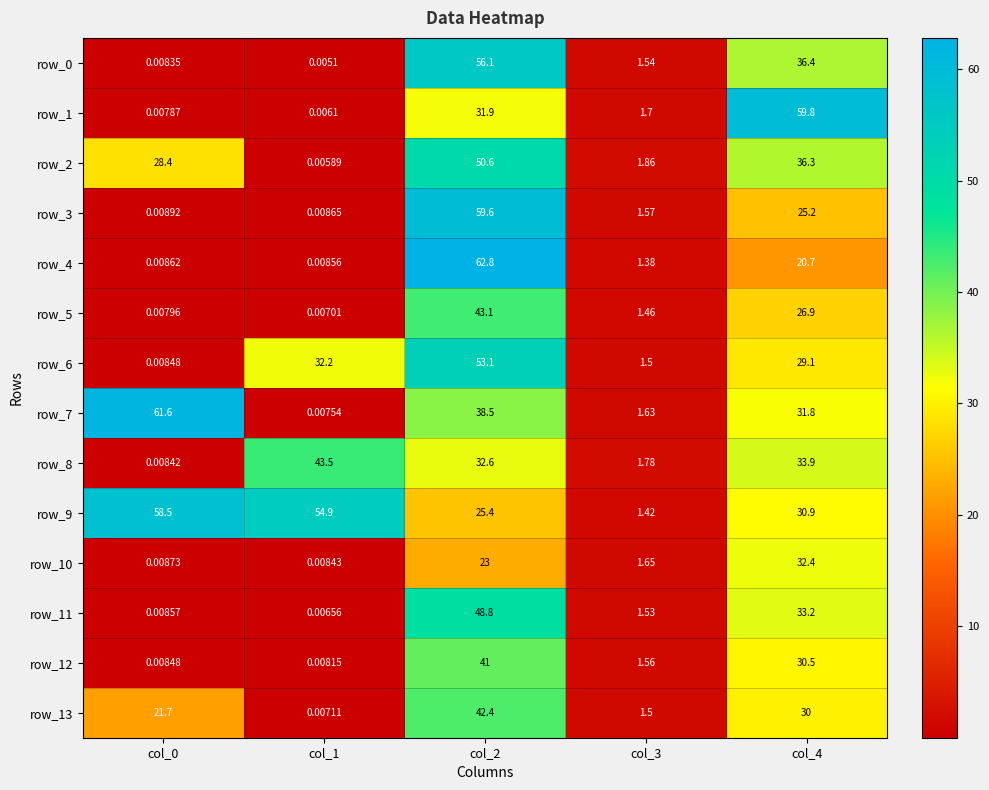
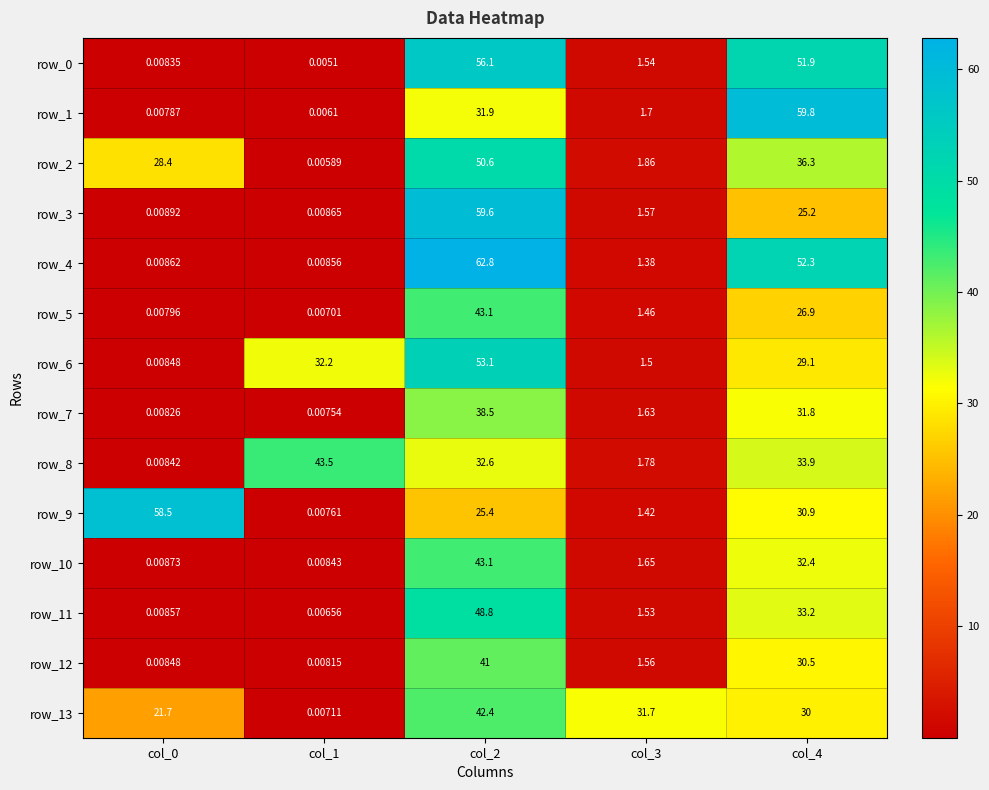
  {
    "row_0": {
      "col_0": 0.00835,
      "col_1": 0.0051,
      "col_2": 56.1,
      "col_3": 1.54,
-     "col_4": 36.4
+     "col_4": 51.9
    },
    "row_1": {
      "col_0": 0.00787,
      "col_1": 0.0061,
      "col_2": 31.9,
      "col_3": 1.7,
      "col_4": 59.8
    },
    "row_2": {
      "col_0": 28.4,
      "col_1": 0.00589,
      "col_2": 50.6,
      "col_3": 1.86,
      "col_4": 36.3
    },
    "row_3": {
      "col_0": 0.00892,
      "col_1": 0.00865,
      "col_2": 59.6,
      "col_3": 1.57,
      "col_4": 25.2
    },
    "row_4": {
      "col_0": 0.00862,
      "col_1": 0.00856,
      "col_2": 62.8,
      "col_3": 1.38,
-     "col_4": 20.7
+     "col_4": 52.3
    },
    "row_5": {
      "col_0": 0.00796,
      "col_1": 0.00701,
      "col_2": 43.1,
      "col_3": 1.46,
      "col_4": 26.9
    },
    "row_6": {
      "col_0": 0.00848,
      "col_1": 32.2,
      "col_2": 53.1,
      "col_3": 1.5,
      "col_4": 29.1
    },
    "row_7": {
-     "col_0": 61.6,
+     "col_0": 0.00826,
      "col_1": 0.00754,
      "col_2": 38.5,
      "col_3": 1.63,
      "col_4": 31.8
    },
    "row_8": {
      "col_0": 0.00842,
      "col_1": 43.5,
      "col_2": 32.6,
      "col_3": 1.78,
      "col_4": 33.9
    },
    "row_9": {
      "col_0": 58.5,
-     "col_1": 54.9,
+     "col_1": 0.00761,
      "col_2": 25.4,
      "col_3": 1.42,
      "col_4": 30.9
    },
    "row_10": {
      "col_0": 0.00873,
      "col_1": 0.00843,
-     "col_2": 23,
+     "col_2": 43.1,
      "col_3": 1.65,
      "col_4": 32.4
    },
    "row_11": {
      "col_0": 0.00857,
      "col_1": 0.00656,
      "col_2": 48.8,
      "col_3": 1.53,
      "col_4": 33.2
    },
    "row_12": {
      "col_0": 0.00848,
      "col_1": 0.00815,
      "col_2": 41,
      "col_3": 1.56,
      "col_4": 30.5
    },
    "row_13": {
      "col_0": 21.7,
      "col_1": 0.00711,
      "col_2": 42.4,
-     "col_3": 1.5,
+     "col_3": 31.7,
      "col_4": 30
    }
  }
